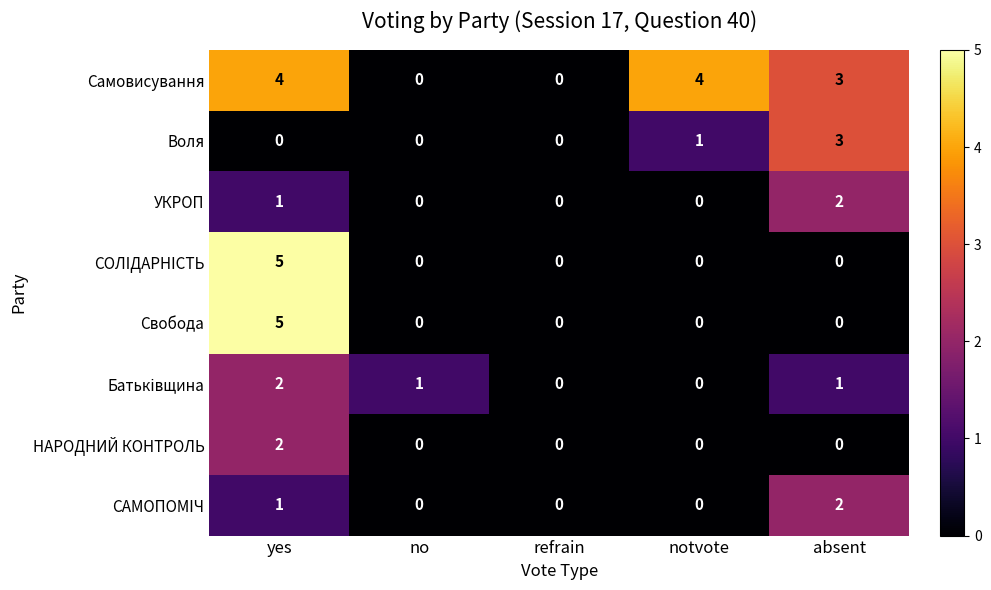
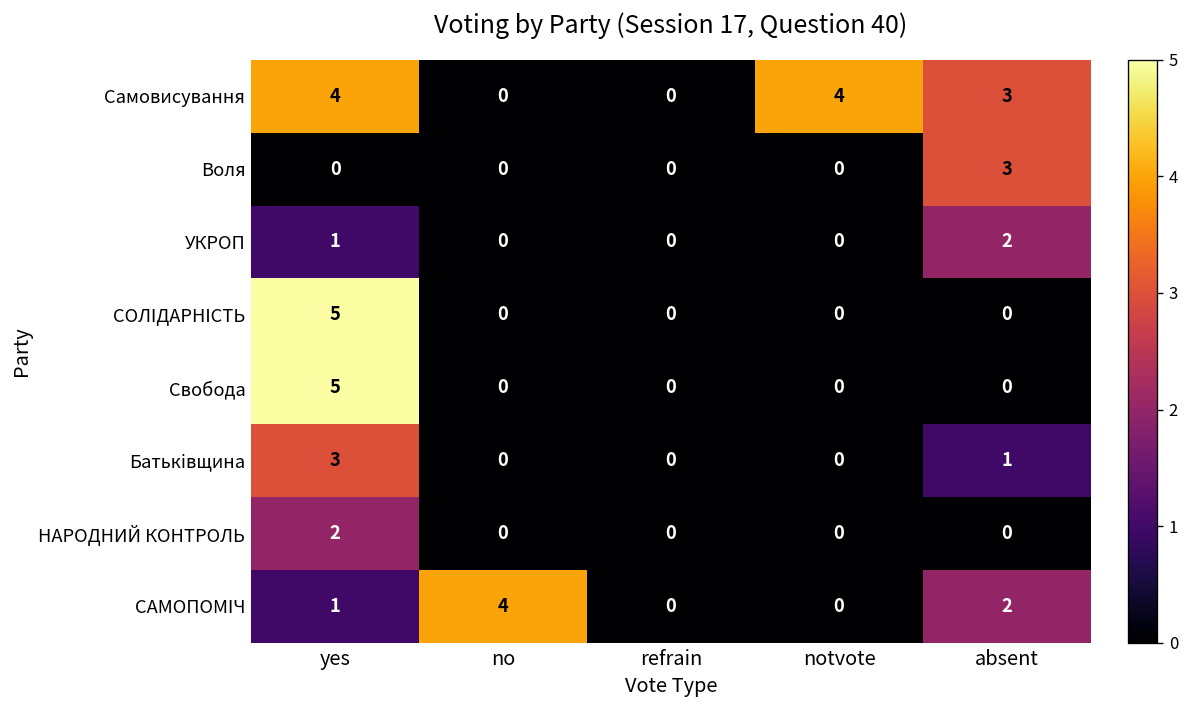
  {
    "Самовисування": {
      "yes": 4,
      "no": 0,
      "refrain": 0,
      "notvote": 4,
      "absent": 3
    },
    "Воля": {
      "yes": 0,
      "no": 0,
      "refrain": 0,
-     "notvote": 1,
+     "notvote": 0,
      "absent": 3
    },
    "УКРОП": {
      "yes": 1,
      "no": 0,
      "refrain": 0,
      "notvote": 0,
      "absent": 2
    },
    "СОЛІДАРНІСТЬ": {
      "yes": 5,
      "no": 0,
      "refrain": 0,
      "notvote": 0,
      "absent": 0
    },
    "Свобода": {
      "yes": 5,
      "no": 0,
      "refrain": 0,
      "notvote": 0,
      "absent": 0
    },
    "Батьківщина": {
-     "yes": 2,
-     "no": 1,
+     "yes": 3,
+     "no": 0,
      "refrain": 0,
      "notvote": 0,
      "absent": 1
    },
    "НАРОДНИЙ КОНТРОЛЬ": {
      "yes": 2,
      "no": 0,
      "refrain": 0,
      "notvote": 0,
      "absent": 0
    },
    "САМОПОМІЧ": {
      "yes": 1,
-     "no": 0,
+     "no": 4,
      "refrain": 0,
      "notvote": 0,
      "absent": 2
    }
  }
